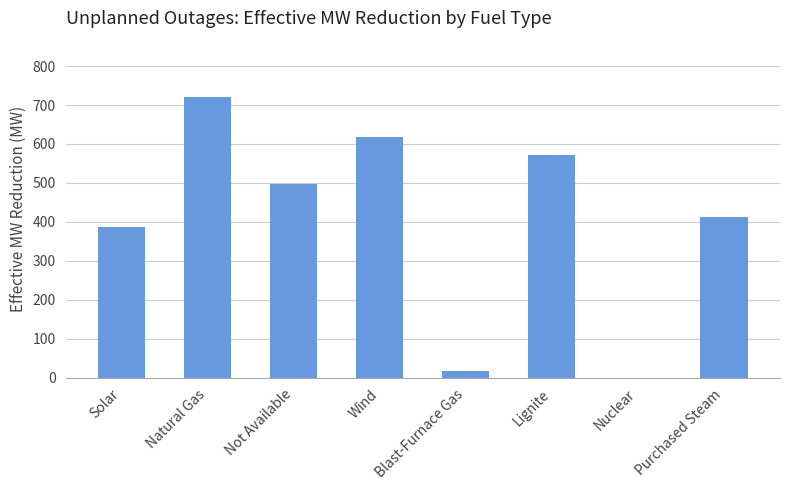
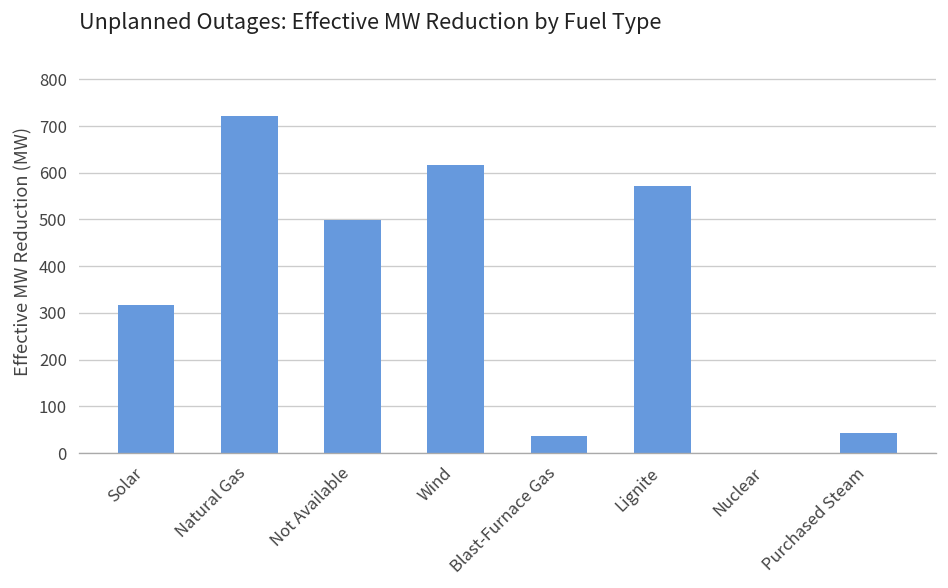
  {
-   "Solar": 390,
+   "Solar": 320,
    "Natural Gas": 720,
    "Not Available": 500,
    "Wind": 620,
-   "Blast-Furnace Gas": 20,
+   "Blast-Furnace Gas": 40,
    "Lignite": 570,
    "Nuclear": 0,
-   "Purchased Steam": 410
+   "Purchased Steam": 40
  }
